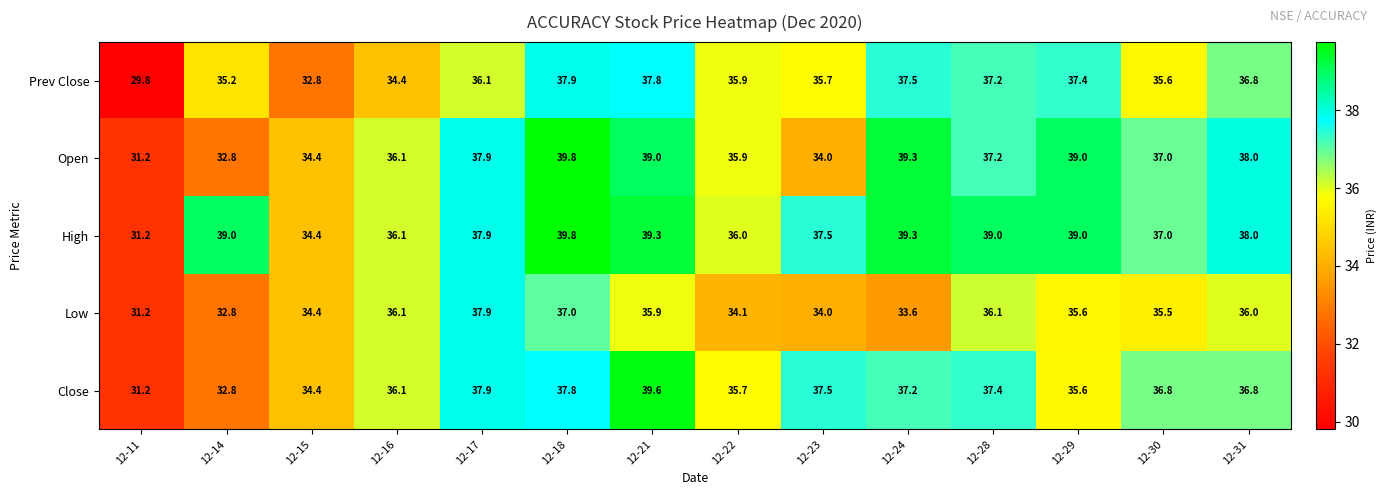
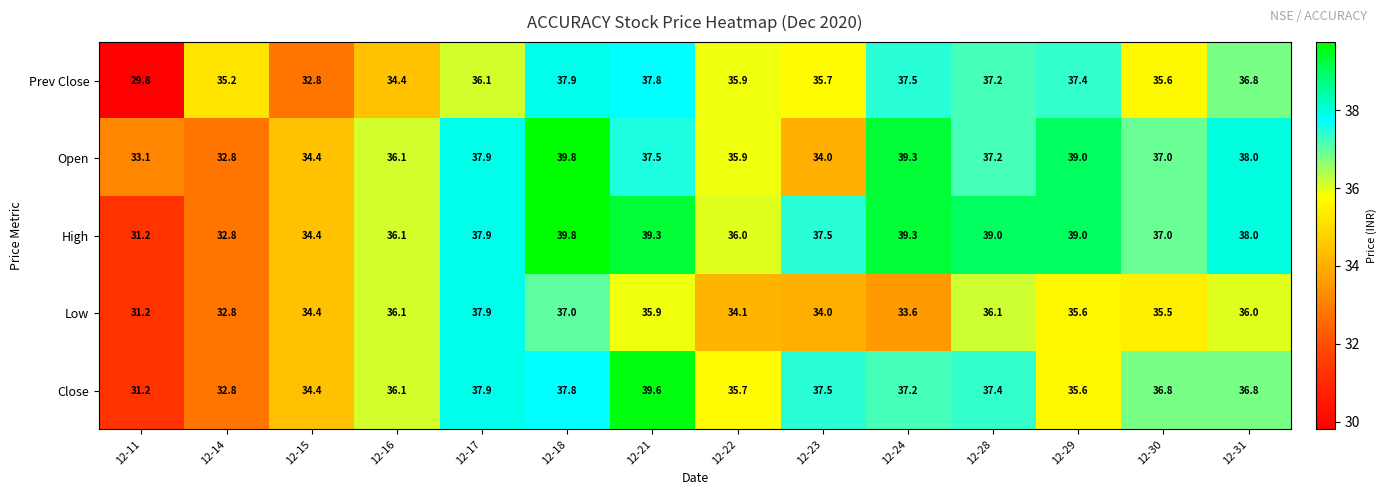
  {
    "Prev Close": {
      "12-11": 29.8,
      "12-14": 35.2,
      "12-15": 32.8,
      "12-16": 34.4,
      "12-17": 36.1,
      "12-18": 37.9,
      "12-21": 37.8,
      "12-22": 35.9,
      "12-23": 35.7,
      "12-24": 37.5,
      "12-28": 37.2,
      "12-29": 37.4,
      "12-30": 35.6,
      "12-31": 36.8
    },
    "Open": {
-     "12-11": 31.2,
+     "12-11": 33.1,
      "12-14": 32.8,
      "12-15": 34.4,
      "12-16": 36.1,
      "12-17": 37.9,
      "12-18": 39.8,
-     "12-21": 39.0,
+     "12-21": 37.5,
      "12-22": 35.9,
      "12-23": 34.0,
      "12-24": 39.3,
      "12-28": 37.2,
      "12-29": 39.0,
      "12-30": 37.0,
      "12-31": 38.0
    },
    "High": {
      "12-11": 31.2,
-     "12-14": 39.0,
+     "12-14": 32.8,
      "12-15": 34.4,
      "12-16": 36.1,
      "12-17": 37.9,
      "12-18": 39.8,
      "12-21": 39.3,
      "12-22": 36.0,
      "12-23": 37.5,
      "12-24": 39.3,
      "12-28": 39.0,
      "12-29": 39.0,
      "12-30": 37.0,
      "12-31": 38.0
    },
    "Low": {
      "12-11": 31.2,
      "12-14": 32.8,
      "12-15": 34.4,
      "12-16": 36.1,
      "12-17": 37.9,
      "12-18": 37.0,
      "12-21": 35.9,
      "12-22": 34.1,
      "12-23": 34.0,
      "12-24": 33.6,
      "12-28": 36.1,
      "12-29": 35.6,
      "12-30": 35.5,
      "12-31": 36.0
    },
    "Close": {
      "12-11": 31.2,
      "12-14": 32.8,
      "12-15": 34.4,
      "12-16": 36.1,
      "12-17": 37.9,
      "12-18": 37.8,
      "12-21": 39.6,
      "12-22": 35.7,
      "12-23": 37.5,
      "12-24": 37.2,
      "12-28": 37.4,
      "12-29": 35.6,
      "12-30": 36.8,
      "12-31": 36.8
    }
  }
